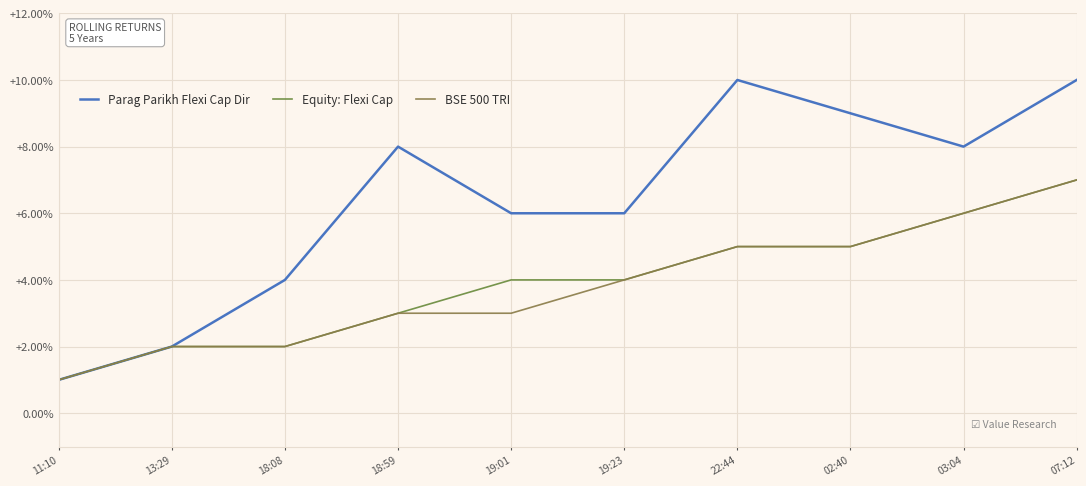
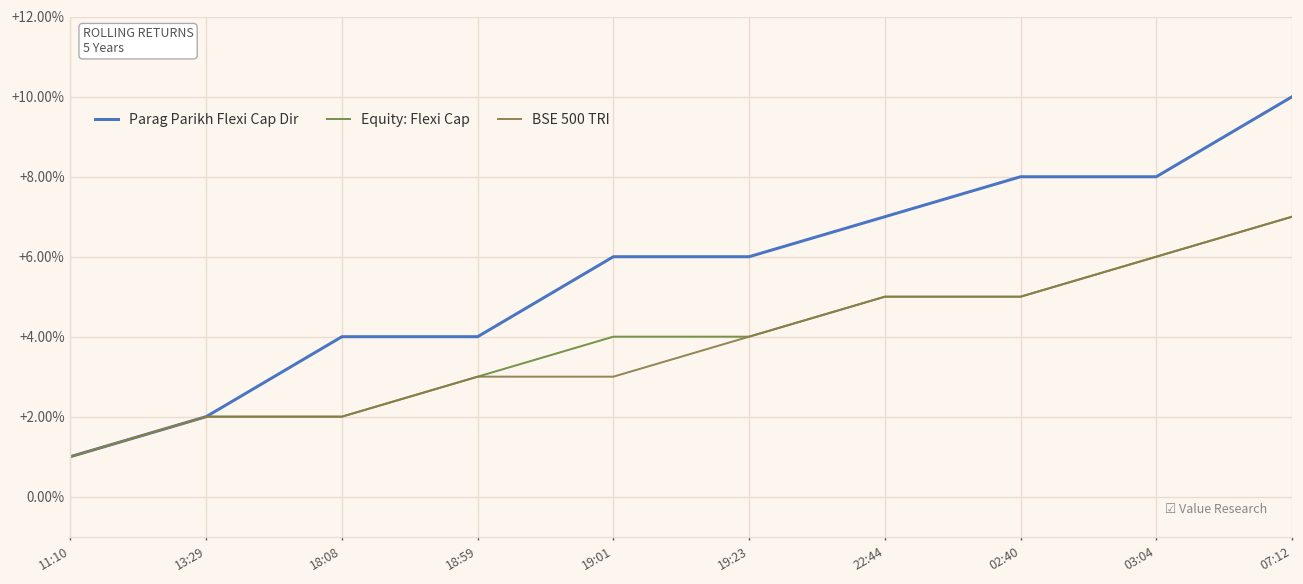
  {
    "Parag Parikh Flexi Cap Dir": {
      "18:08": "+4%",
-     "18:59": "+8%",
+     "18:59": "+4%",
      "19:01": "+6%",
      "19:23": "+6%",
-     "22:44": "+10%",
-     "02:40": "+9%",
+     "22:44": "+7%",
+     "02:40": "+8%",
      "03:04": "+8%",
      "07:12": "+10%"
    }
  }
